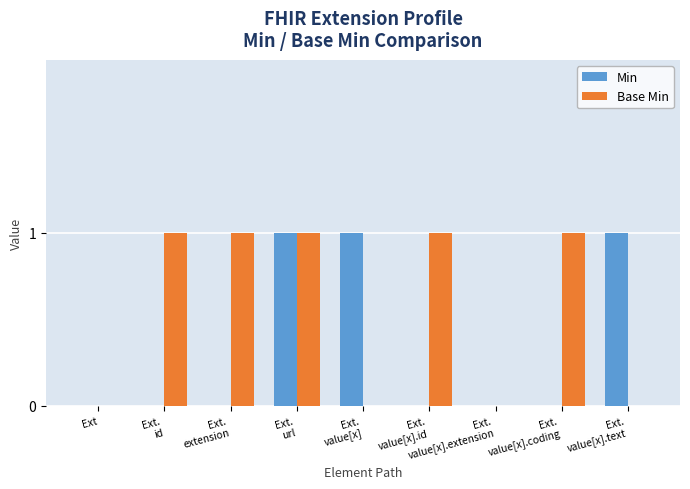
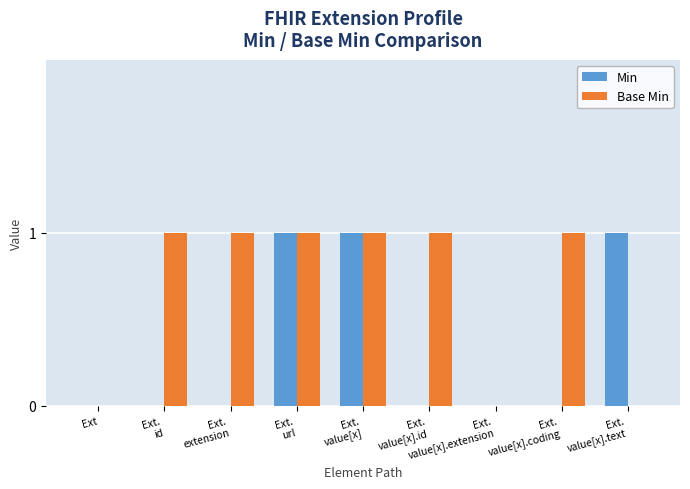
  {
    "Min": {
      "Ext": 0,
      "Ext. id": 0,
      "Ext. extension": 0,
      "Ext. url": 1,
      "Ext. value[x]": 1,
      "Ext. value[x].id": 0,
      "Ext. value[x].extension": 0,
      "Ext. value[x].coding": 0,
      "Ext. value[x].text": 1
    },
    "Base Min": {
      "Ext": 0,
      "Ext. id": 1,
      "Ext. extension": 1,
      "Ext. url": 1,
-     "Ext. value[x]": 0,
+     "Ext. value[x]": 1,
      "Ext. value[x].id": 1,
      "Ext. value[x].extension": 0,
      "Ext. value[x].coding": 1,
      "Ext. value[x].text": 0
    }
  }
